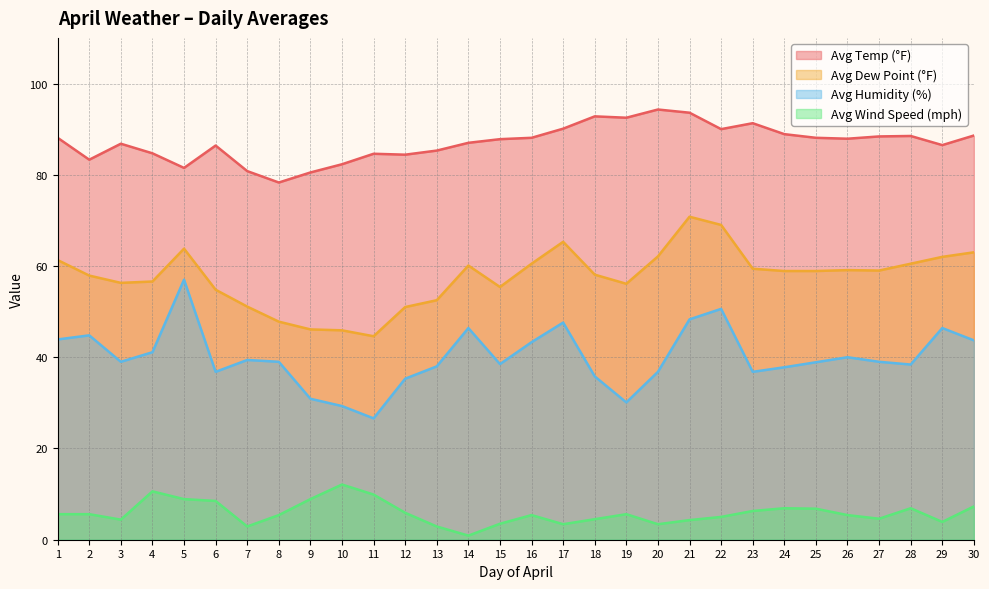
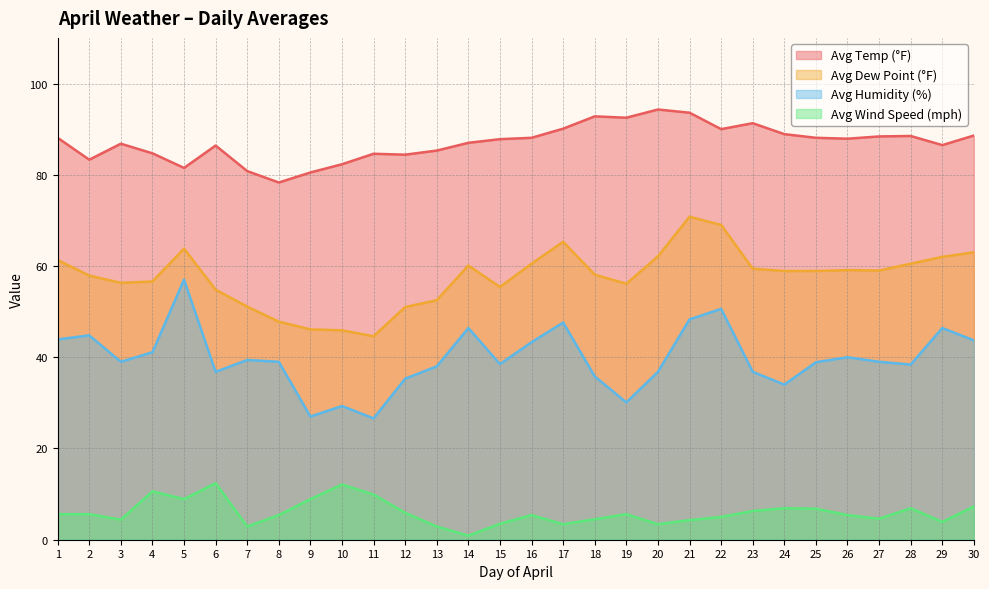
  {
    "Avg Humidity (%)": {
      "1": 44,
      "2": 45,
      "3": 39,
      "4": 41,
      "5": 57,
      "6": 37,
      "7": 39,
      "8": 39,
-     "9": 31,
+     "9": 27,
      "10": 29,
      "11": 27,
      "12": 35,
      "13": 38,
      "14": 46,
      "15": 39,
      "16": 43,
      "17": 48,
      "18": 36,
      "19": 30,
      "20": 37,
      "21": 48,
      "22": 51,
      "23": 37,
-     "24": 38,
+     "24": 34,
      "25": 39,
      "26": 40,
      "27": 39,
      "28": 38,
      "29": 46,
      "30": 44
    },
    "Avg Wind Speed (mph)": {
      "1": 6,
      "2": 6,
      "3": 4,
      "4": 11,
      "5": 9,
-     "6": 9,
+     "6": 12,
      "7": 3,
      "8": 5,
      "9": 9,
      "10": 12,
      "11": 10,
      "12": 6,
      "13": 3,
      "14": 1,
      "15": 4,
      "16": 5,
      "17": 3,
      "18": 5,
      "19": 6,
      "20": 3,
      "21": 4,
      "22": 5,
      "23": 6,
      "24": 7,
      "25": 7,
      "26": 5,
      "27": 5,
      "28": 7,
      "29": 4,
      "30": 7
    }
  }
